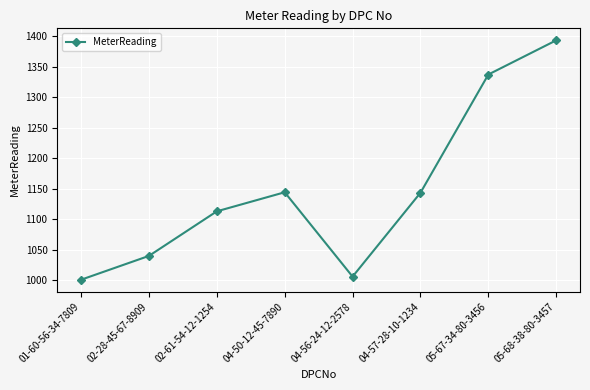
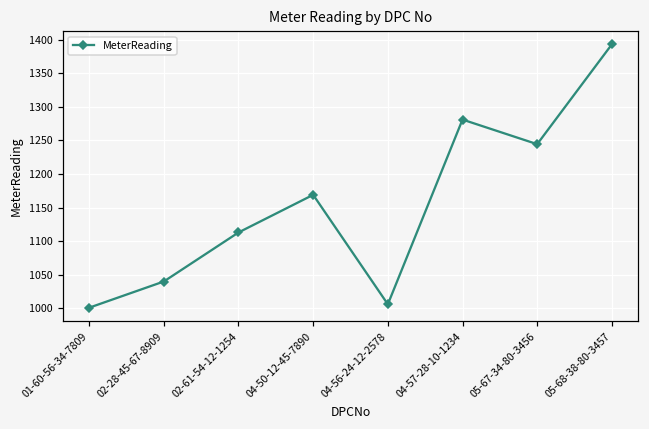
  {
    "01-60-56-34-7809": 1000,
    "02-28-45-67-8909": 1040,
    "02-61-54-12-1254": 1110,
-   "04-50-12-45-7890": 1140,
+   "04-50-12-45-7890": 1170,
    "04-56-24-12-2578": 1010,
-   "04-57-28-10-1234": 1140,
-   "05-67-34-80-3456": 1340,
+   "04-57-28-10-1234": 1280,
+   "05-67-34-80-3456": 1240,
    "05-68-38-80-3457": 1390
  }
